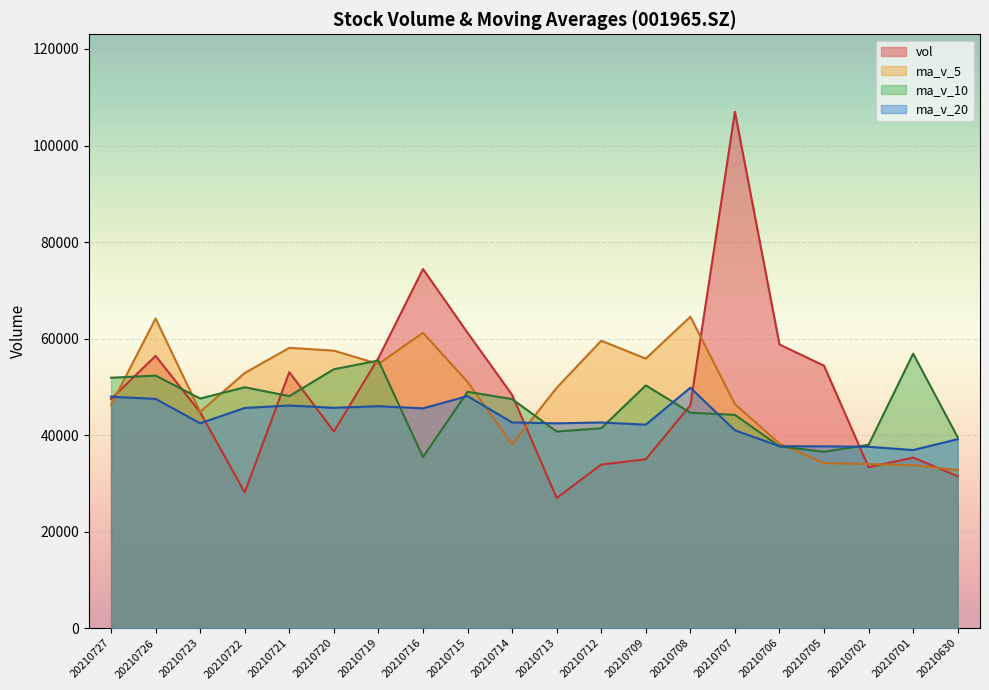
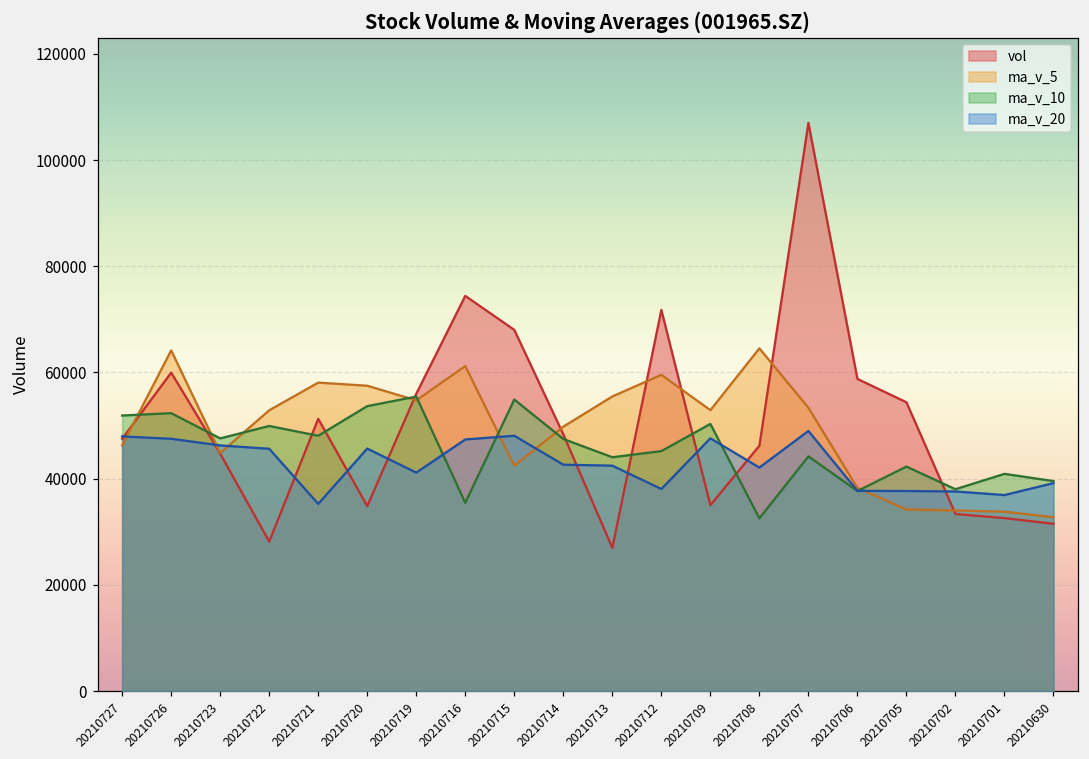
  {
    "vol": {
-     "20210726": 56000,
+     "20210726": 60000,
      "20210722": 28000,
-     "20210721": 53000,
-     "20210720": 41000,
+     "20210721": 51000,
+     "20210720": 35000,
      "20210716": 74000,
-     "20210715": 61000,
+     "20210715": 68000,
      "20210714": 48000,
      "20210713": 27000,
-     "20210712": 34000,
+     "20210712": 72000,
      "20210709": 35000,
      "20210708": 46000,
      "20210707": 107000,
      "20210706": 59000,
      "20210705": 54000,
      "20210702": 33000,
-     "20210701": 35000,
+     "20210701": 33000,
      "20210630": 31000
    },
    "ma_v_5": {
      "20210727": 46000,
      "20210726": 64000,
      "20210722": 53000,
      "20210721": 58000,
      "20210720": 57000,
      "20210719": 55000,
      "20210716": 61000,
-     "20210715": 51000,
-     "20210714": 38000,
-     "20210713": 50000,
+     "20210715": 42000,
+     "20210714": 50000,
+     "20210713": 55000,
      "20210712": 60000,
-     "20210709": 56000,
+     "20210709": 53000,
      "20210708": 65000,
-     "20210707": 46000,
+     "20210707": 53000,
      "20210706": 38000,
      "20210705": 34000,
      "20210702": 34000,
      "20210701": 34000,
      "20210630": 33000
    },
    "ma_v_10": {
      "20210727": 52000,
      "20210726": 52000,
      "20210723": 48000,
      "20210722": 50000,
      "20210721": 48000,
      "20210720": 54000,
      "20210716": 35000,
-     "20210715": 49000,
+     "20210715": 55000,
      "20210714": 47000,
-     "20210713": 41000,
-     "20210712": 41000,
+     "20210713": 44000,
+     "20210712": 45000,
      "20210709": 50000,
-     "20210708": 45000,
+     "20210708": 33000,
      "20210707": 44000,
-     "20210705": 37000,
-     "20210701": 57000
+     "20210705": 42000,
+     "20210701": 41000
    },
    "ma_v_20": {
      "20210726": 48000,
-     "20210723": 42000,
+     "20210723": 46000,
      "20210722": 46000,
-     "20210721": 46000,
+     "20210721": 35000,
      "20210720": 46000,
-     "20210719": 46000,
-     "20210716": 46000,
+     "20210719": 41000,
+     "20210716": 47000,
      "20210715": 48000,
      "20210714": 43000,
      "20210713": 42000,
-     "20210712": 43000,
-     "20210709": 42000,
-     "20210708": 50000,
-     "20210707": 41000,
+     "20210712": 38000,
+     "20210709": 48000,
+     "20210708": 42000,
+     "20210707": 49000,
      "20210705": 38000,
      "20210701": 37000
    }
  }
